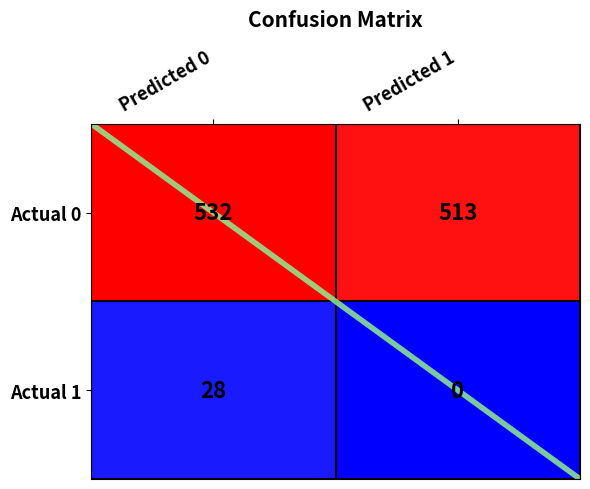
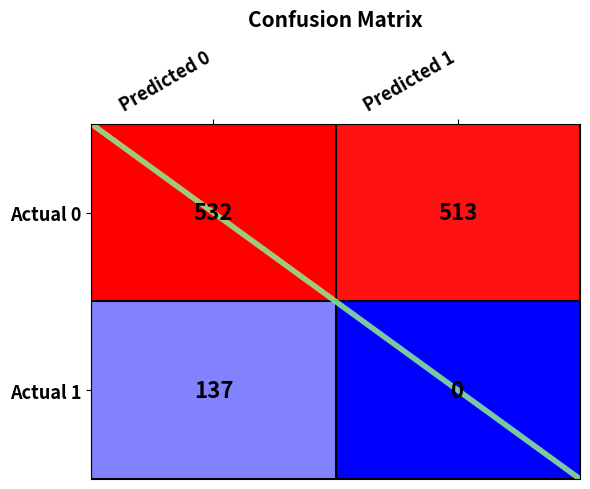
  {
    "Actual 0": {
      "Predicted 1": 513
    },
    "Actual 1": {
-     "Predicted 0": 28
+     "Predicted 0": 137
    }
  }
